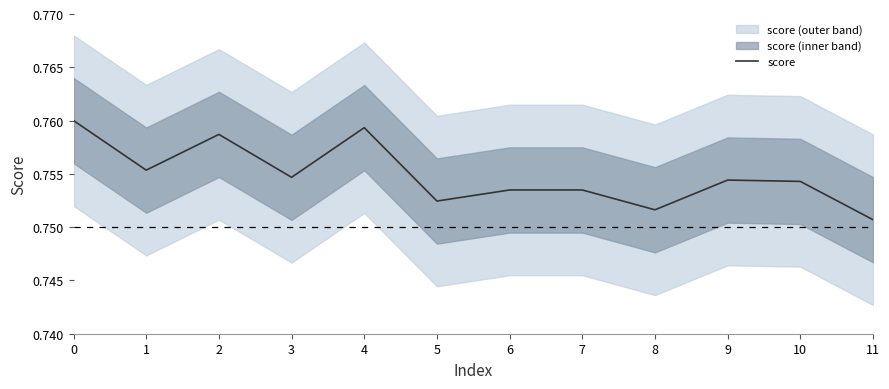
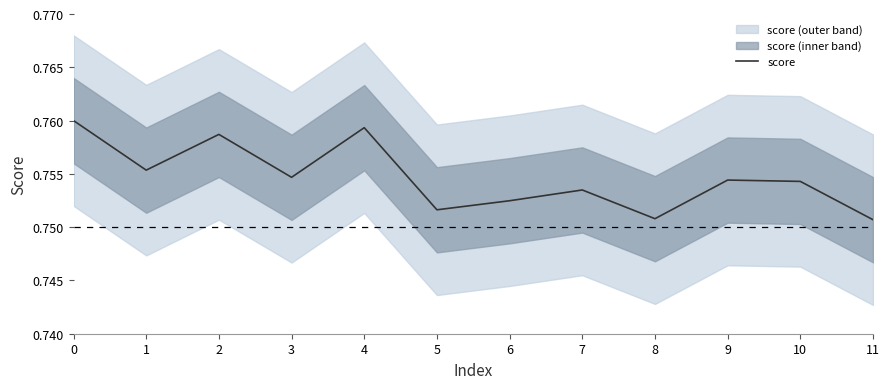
  {
    "score": {
      "0": 0.7600,
      "1": 0.7553,
      "2": 0.7587,
      "3": 0.7547,
      "4": 0.7593,
-     "5": 0.7524,
-     "6": 0.7535,
+     "5": 0.7516,
+     "6": 0.7525,
      "7": 0.7535,
-     "8": 0.7516,
+     "8": 0.7508,
      "9": 0.7544,
      "10": 0.7543,
      "11": 0.7507
    }
  }
